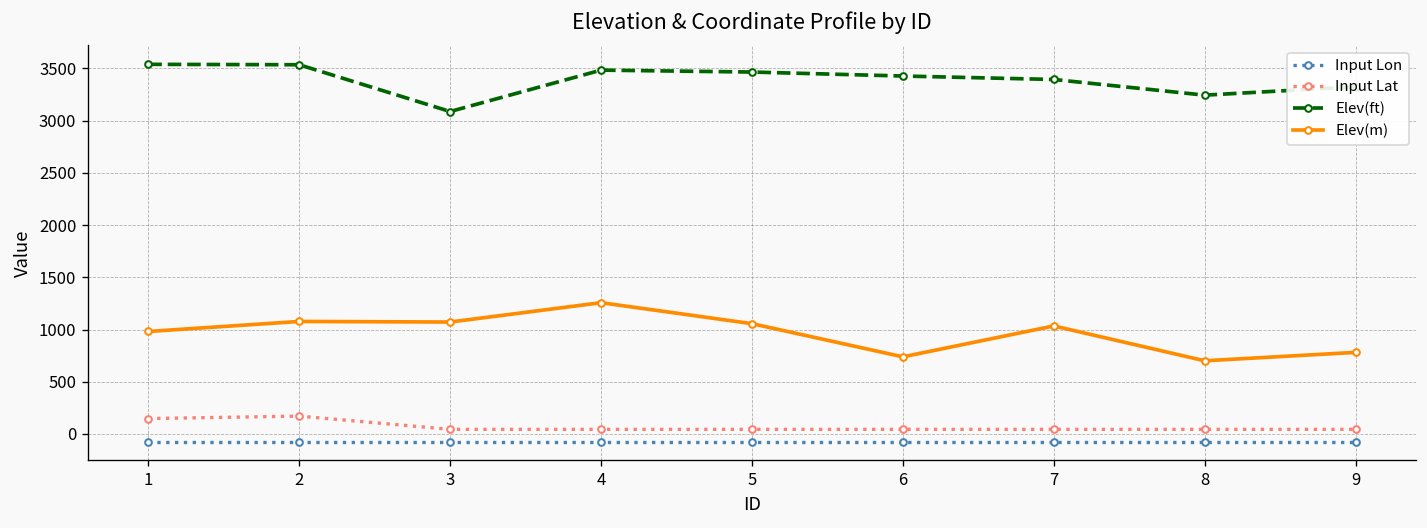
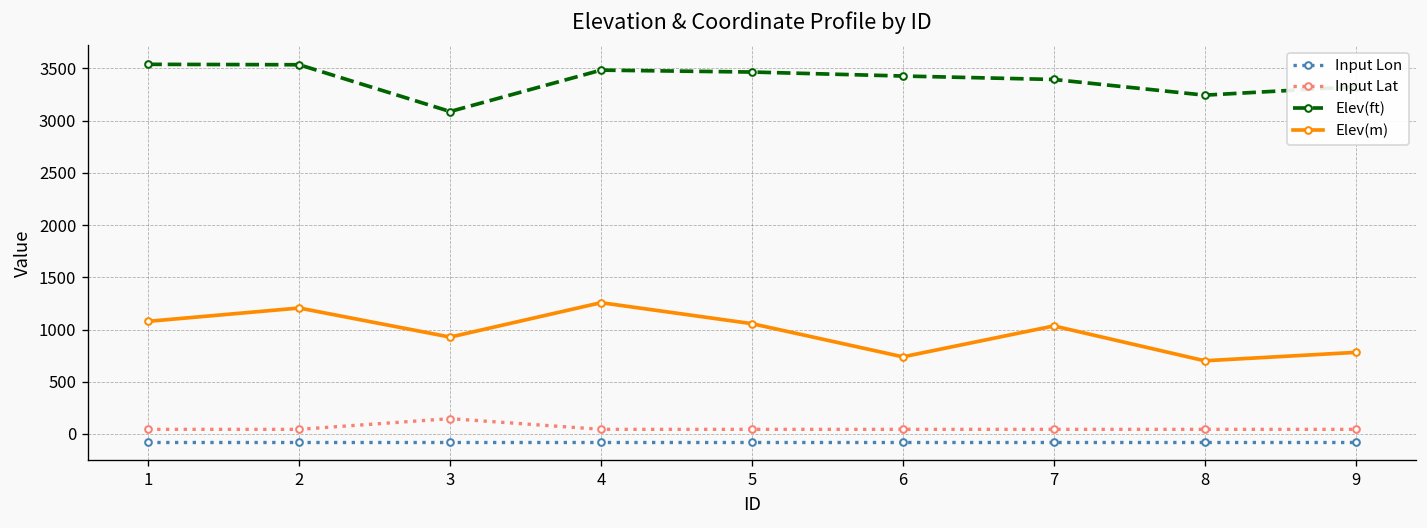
  {
    "Input Lon": {
      "1": -100,
      "2": -100,
      "3": -100,
      "4": -100,
      "5": -100,
      "6": -100,
      "7": -100,
      "8": -100,
      "9": -100
    },
    "Input Lat": {
-     "1": 100,
-     "2": 200,
-     "3": 0,
+     "1": 0,
+     "2": 0,
+     "3": 100,
      "4": 0,
      "5": 0,
      "6": 0,
      "7": 0,
      "8": 0,
      "9": 0
    },
    "Elev(ft)": {
      "1": 3500,
      "2": 3500,
      "3": 3100,
      "4": 3500,
      "5": 3500,
      "6": 3400,
      "7": 3400,
      "8": 3200
    },
    "Elev(m)": {
-     "1": 1000,
-     "2": 1100,
-     "3": 1100,
+     "1": 1100,
+     "2": 1200,
+     "3": 900,
      "4": 1300,
      "5": 1100,
      "6": 700,
      "7": 1000,
      "8": 700,
      "9": 800
    }
  }
